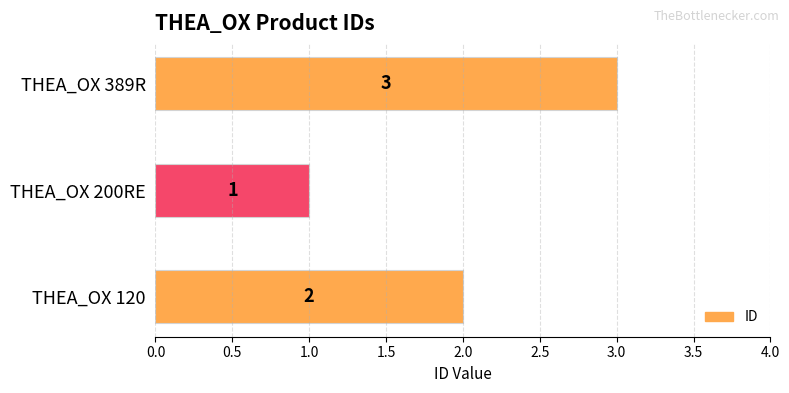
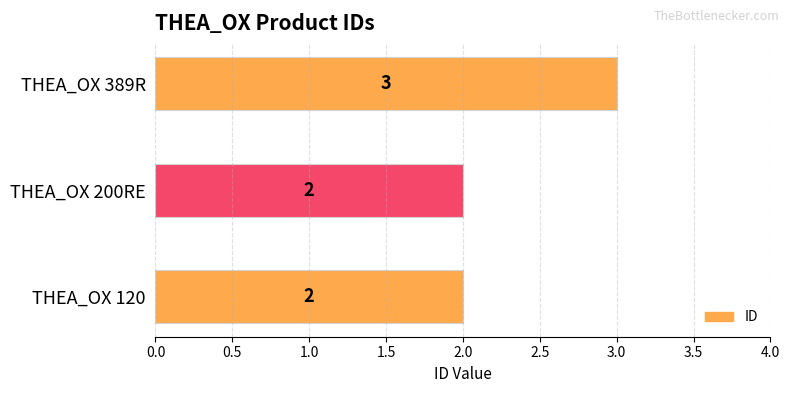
  {
    "THEA_OX 389R": 3,
-   "THEA_OX 200RE": 1,
+   "THEA_OX 200RE": 2,
    "THEA_OX 120": 2
  }
